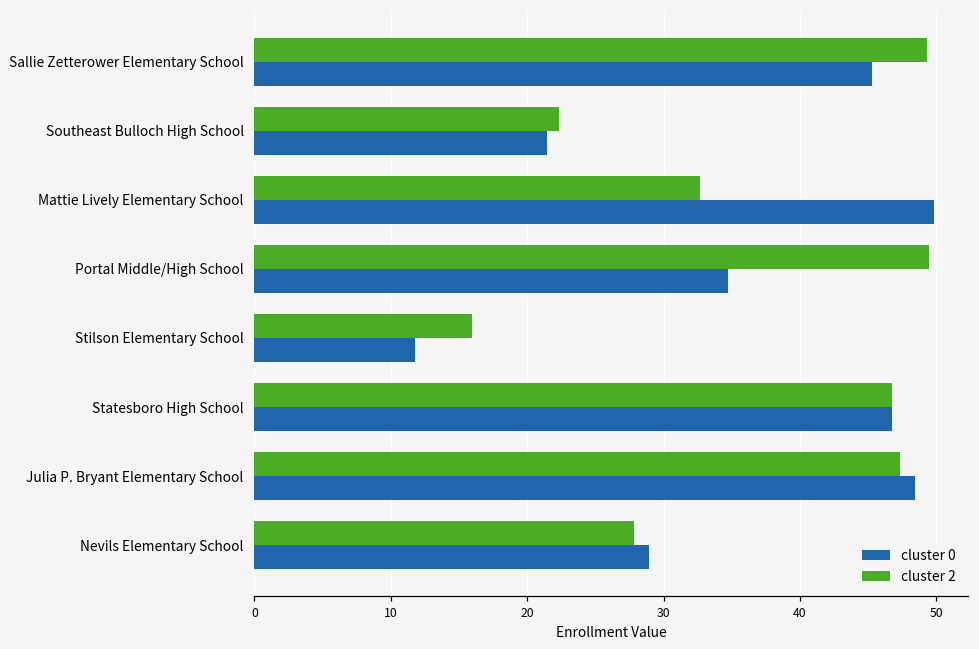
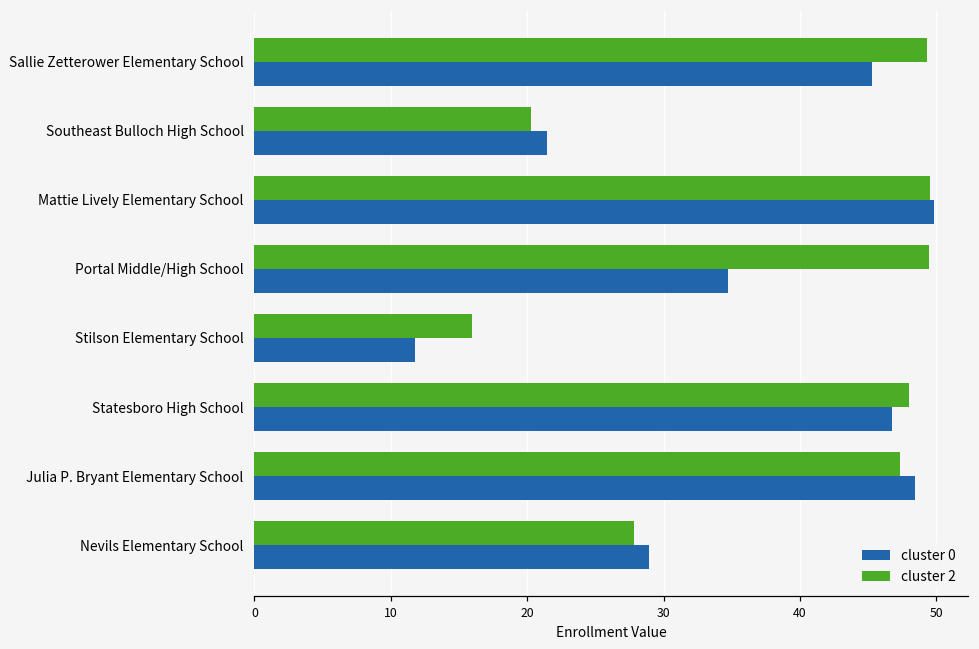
  {
    "cluster 0": {
      "Sallie Zetterower Elementary School": 45.3,
      "Southeast Bulloch High School": 21.4,
      "Mattie Lively Elementary School": 49.8,
      "Portal Middle/High School": 34.7,
      "Stilson Elementary School": 11.8,
      "Statesboro High School": 46.7,
      "Julia P. Bryant Elementary School": 48.4,
      "Nevils Elementary School": 28.9
    },
    "cluster 2": {
      "Sallie Zetterower Elementary School": 49.3,
-     "Southeast Bulloch High School": 22.3,
-     "Mattie Lively Elementary School": 32.7,
+     "Southeast Bulloch High School": 20.3,
+     "Mattie Lively Elementary School": 49.5,
      "Portal Middle/High School": 49.5,
      "Stilson Elementary School": 15.9,
-     "Statesboro High School": 46.8,
+     "Statesboro High School": 48.0,
      "Julia P. Bryant Elementary School": 47.4,
      "Nevils Elementary School": 27.8
    }
  }
